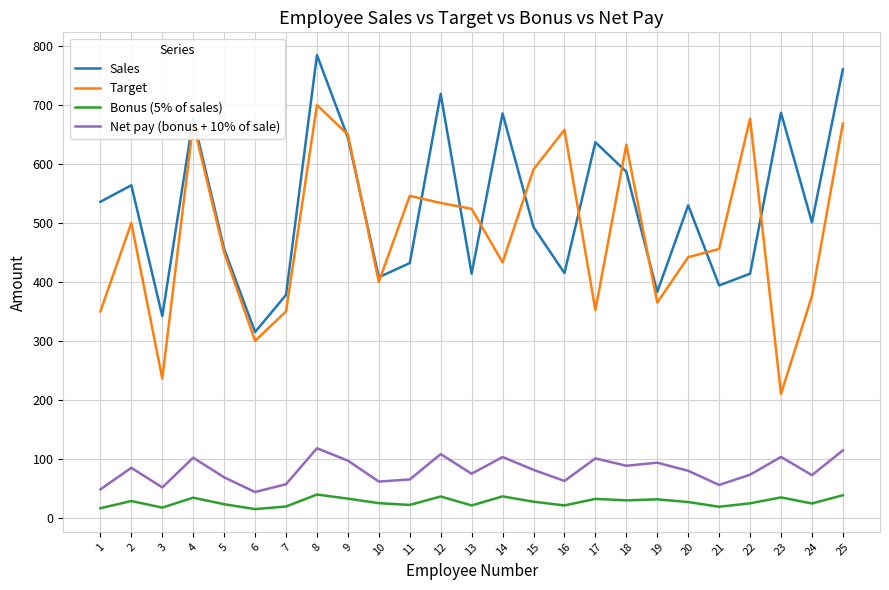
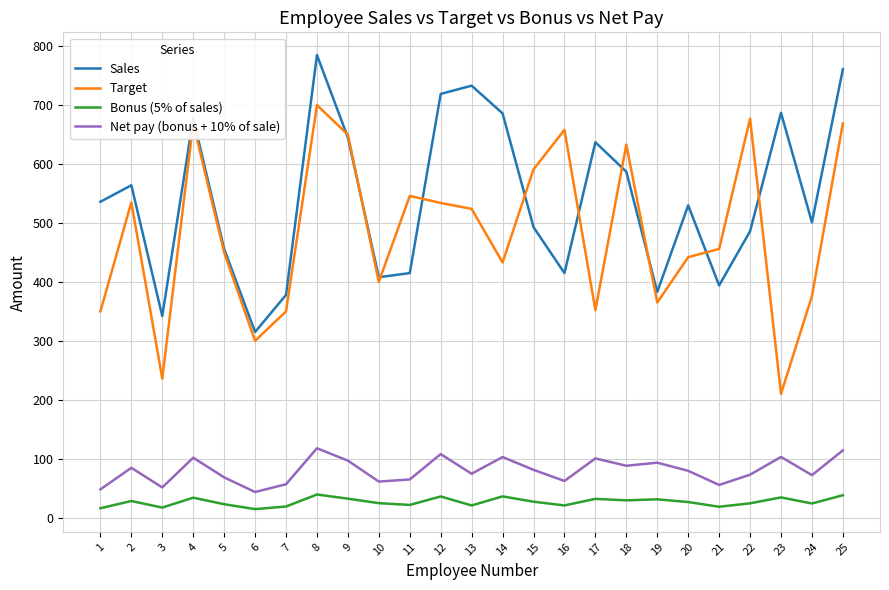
  {
    "Sales": {
      "1": 540,
      "2": 560,
      "3": 340,
      "5": 460,
      "6": 320,
      "7": 380,
      "8": 790,
      "9": 650,
      "10": 410,
-     "11": 430,
+     "11": 420,
      "12": 720,
-     "13": 410,
+     "13": 730,
      "14": 690,
      "15": 490,
      "16": 420,
      "17": 640,
      "18": 590,
      "19": 380,
      "20": 530,
      "21": 390,
-     "22": 410,
+     "22": 490,
      "23": 690,
      "24": 500,
      "25": 760
    },
    "Target": {
      "1": 350,
-     "2": 500,
+     "2": 540,
      "3": 240,
      "5": 450,
      "6": 300,
      "7": 350,
      "8": 700,
      "9": 650,
      "10": 400,
      "11": 550,
      "12": 530,
      "13": 520,
      "14": 430,
      "15": 590,
      "16": 660,
      "17": 350,
      "18": 630,
      "19": 370,
      "20": 440,
      "21": 460,
      "22": 680,
      "23": 210,
      "24": 380,
      "25": 670
    },
    "Bonus (5% of sales)": {
      "1": 20,
      "2": 30,
      "3": 20,
      "4": 30,
      "5": 20,
      "6": 10,
      "7": 20,
      "8": 40,
      "9": 30,
      "10": 20,
      "11": 20,
      "12": 40,
      "13": 20,
      "14": 40,
      "15": 30,
      "16": 20,
      "17": 30,
      "18": 30,
      "19": 30,
      "20": 30,
      "21": 20,
      "22": 20,
      "23": 30,
      "24": 20,
      "25": 40
    },
    "Net pay (bonus + 10% of sale)": {
      "1": 50,
      "2": 80,
      "3": 50,
      "4": 100,
      "5": 70,
      "6": 40,
      "7": 60,
      "8": 120,
      "9": 100,
      "10": 60,
      "11": 60,
      "12": 110,
      "13": 70,
      "14": 100,
      "15": 80,
      "16": 60,
      "17": 100,
      "18": 90,
      "19": 90,
      "20": 80,
      "21": 60,
      "22": 70,
      "23": 100,
      "24": 70,
      "25": 110
    }
  }
